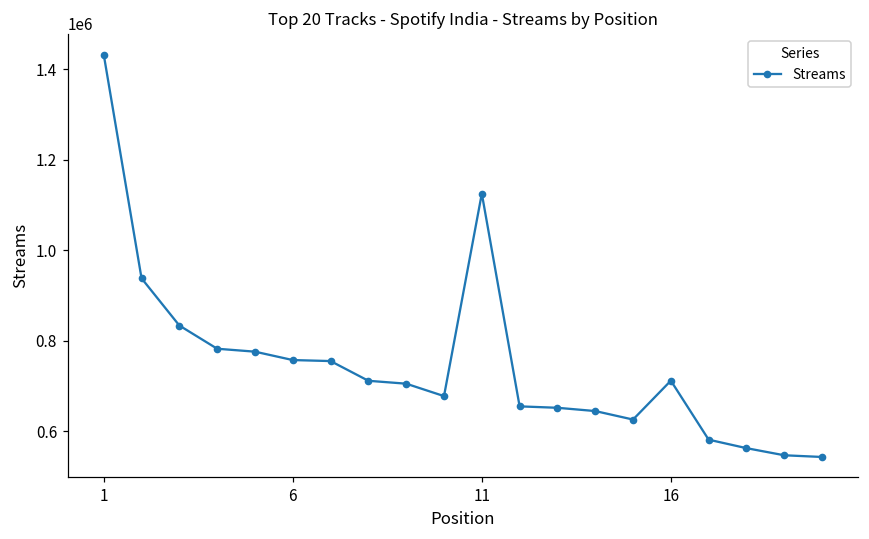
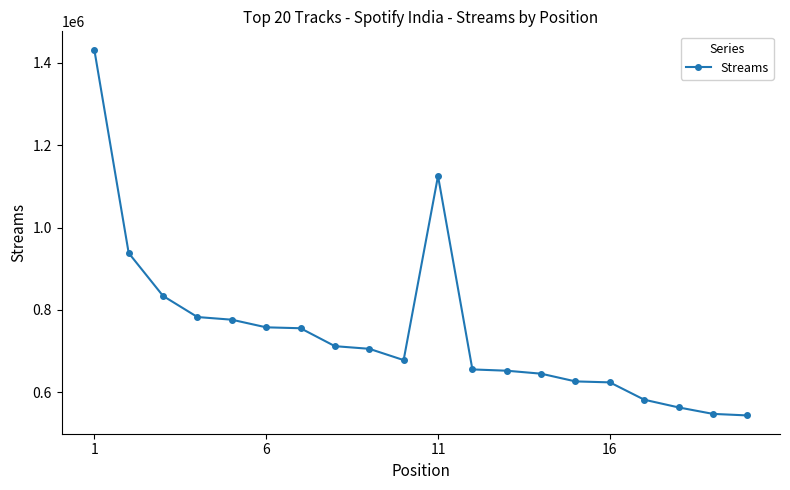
  {
    "1": 1430000,
    "6": 760000,
    "11": 1130000,
-   "16": 710000
+   "16": 620000
  }
